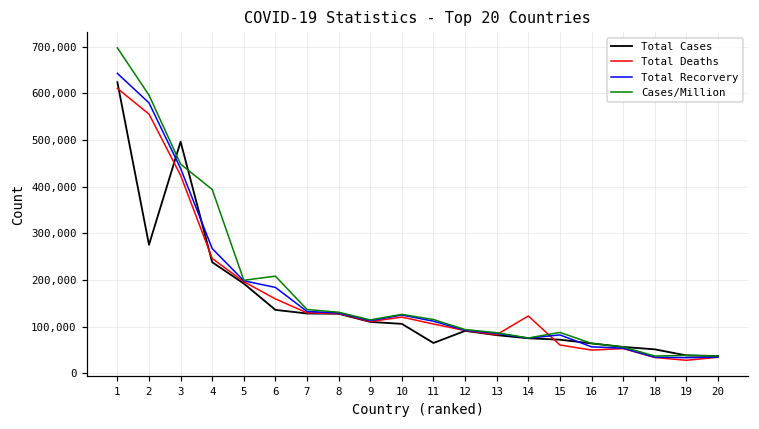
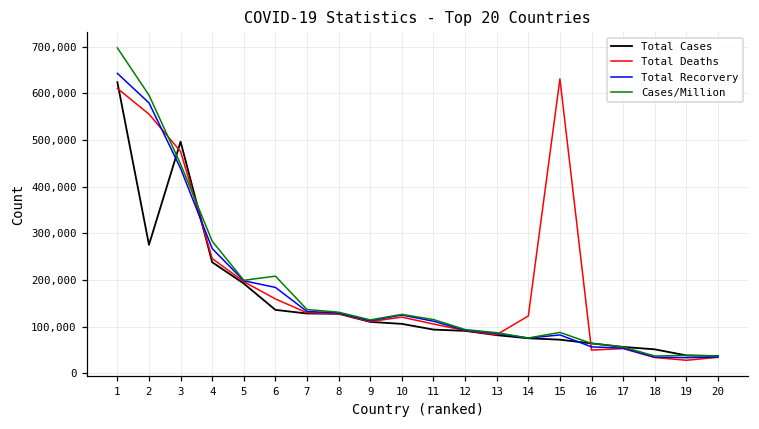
  {
    "Total Cases": {
      "1": "620,000",
      "2": "280,000",
      "3": "500,000",
      "4": "240,000",
      "6": "140,000",
      "10": "110,000",
-     "11": "60,000",
+     "11": "90,000",
      "15": "70,000",
      "18": "50,000"
    },
    "Total Deaths": {
      "1": "610,000",
      "2": "560,000",
-     "3": "420,000",
+     "3": "480,000",
      "4": "250,000",
      "6": "160,000",
      "11": "110,000",
      "14": "120,000",
-     "15": "60,000",
+     "15": "630,000",
      "16": "50,000"
    },
    "Total Recorvery": {
      "1": "640,000",
      "2": "580,000",
      "3": "440,000",
      "4": "270,000",
      "6": "180,000",
      "16": "60,000"
    },
    "Cases/Million": {
      "1": "700,000",
      "2": "600,000",
      "3": "450,000",
-     "4": "390,000",
+     "4": "280,000",
      "6": "210,000"
    }
  }
